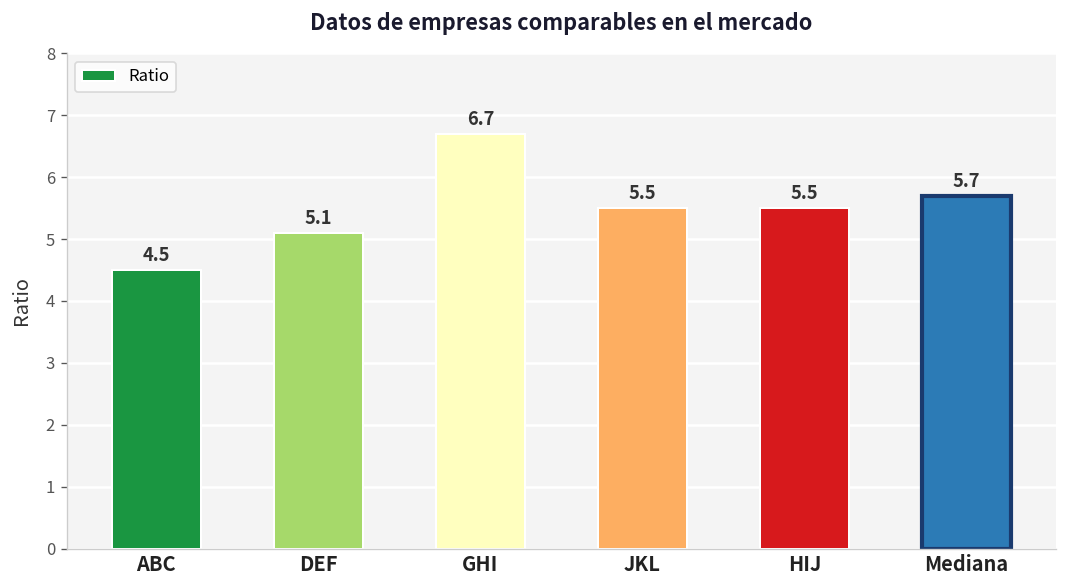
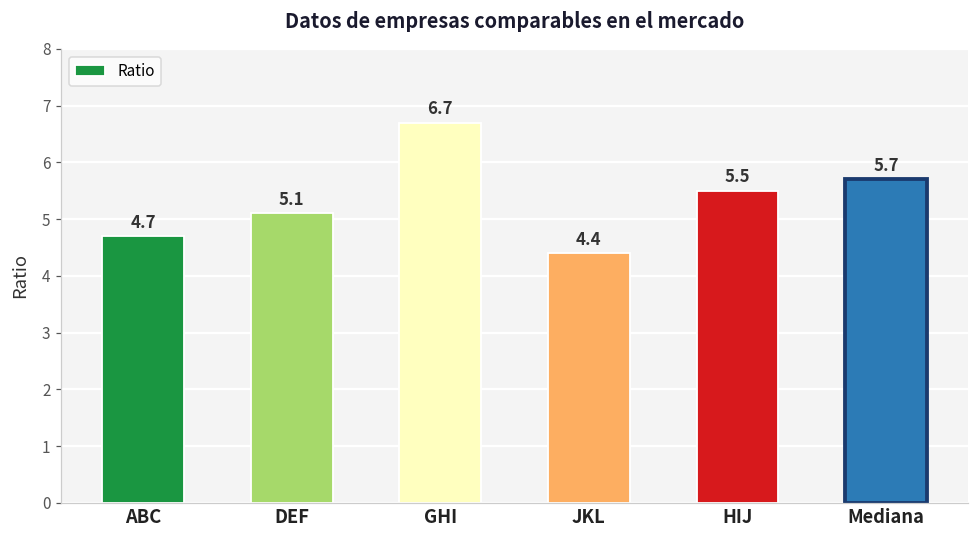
  {
-   "ABC": 4.5,
+   "ABC": 4.7,
    "DEF": 5.1,
    "GHI": 6.7,
-   "JKL": 5.5,
+   "JKL": 4.4,
    "HIJ": 5.5,
    "Mediana": 5.7
  }
